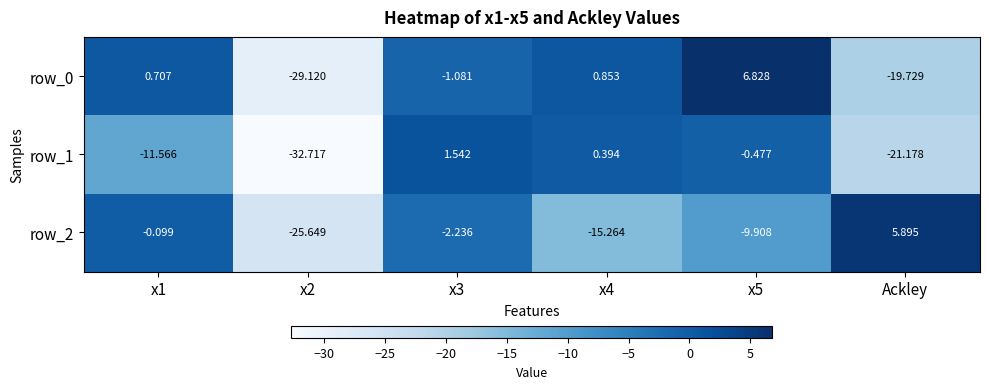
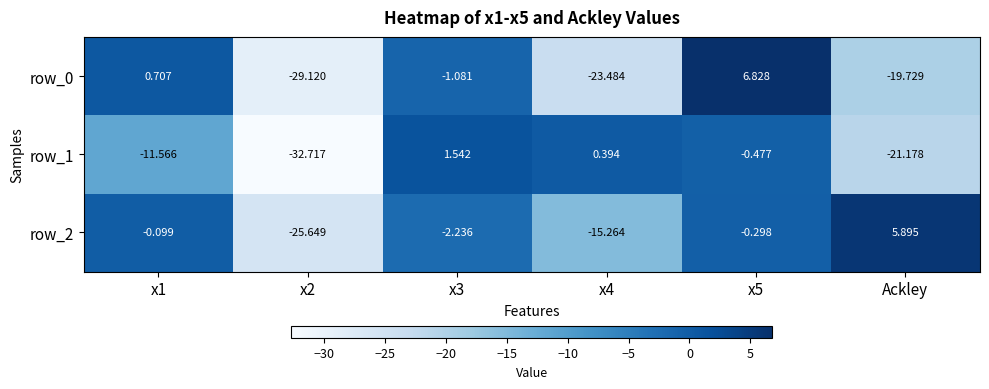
  {
    "row_0": {
      "x1": 0.707,
      "x2": -29.120,
      "x3": -1.081,
-     "x4": 0.853,
+     "x4": -23.484,
      "x5": 6.828,
      "Ackley": -19.729
    },
    "row_1": {
      "x1": -11.566,
      "x2": -32.717,
      "x3": 1.542,
      "x4": 0.394,
      "x5": -0.477,
      "Ackley": -21.178
    },
    "row_2": {
      "x1": -0.099,
      "x2": -25.649,
      "x3": -2.236,
      "x4": -15.264,
-     "x5": -9.908,
+     "x5": -0.298,
      "Ackley": 5.895
    }
  }
